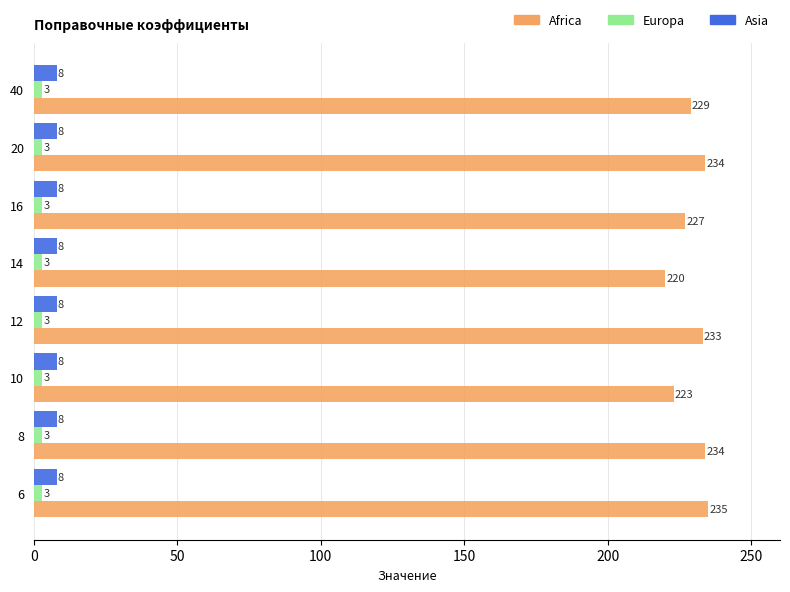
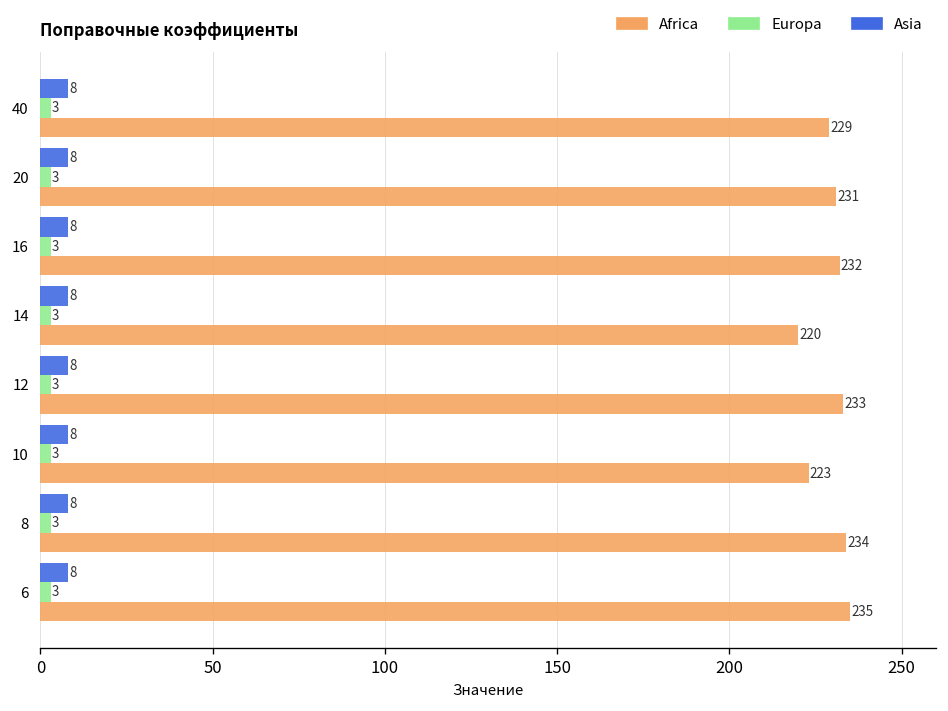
  {
    "Africa": {
      "40": 229,
-     "20": 234,
-     "16": 227,
+     "20": 231,
+     "16": 232,
      "14": 220,
      "12": 233,
      "10": 223,
      "8": 234,
      "6": 235
    },
    "Europa": {
      "40": 3,
      "20": 3,
      "16": 3,
      "14": 3,
      "12": 3,
      "10": 3,
      "8": 3,
      "6": 3
    },
    "Asia": {
      "40": 8,
      "20": 8,
      "16": 8,
      "14": 8,
      "12": 8,
      "10": 8,
      "8": 8,
      "6": 8
    }
  }
